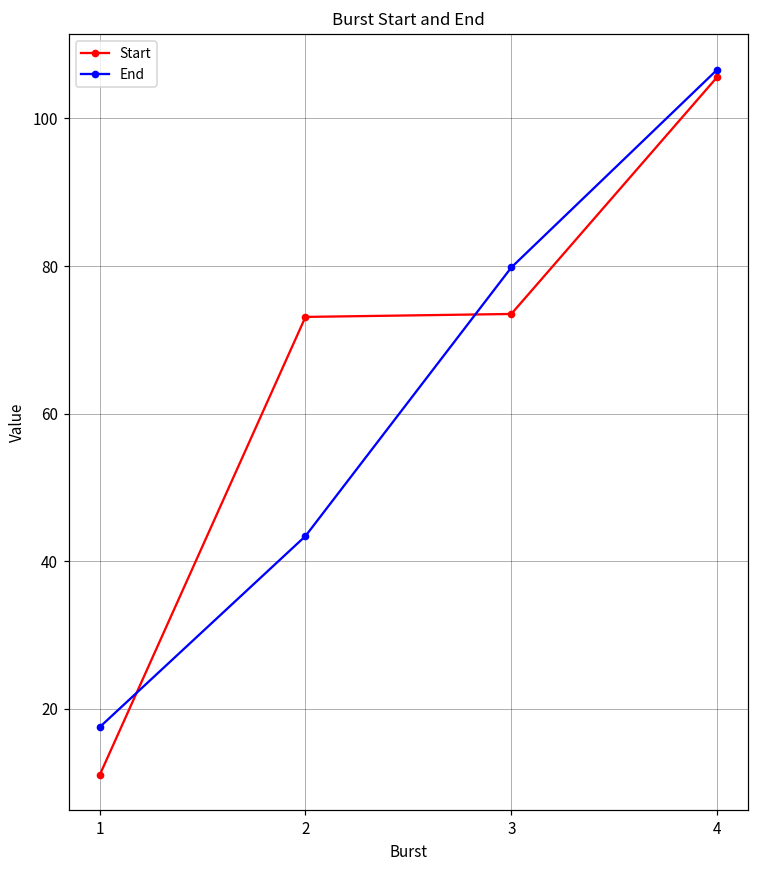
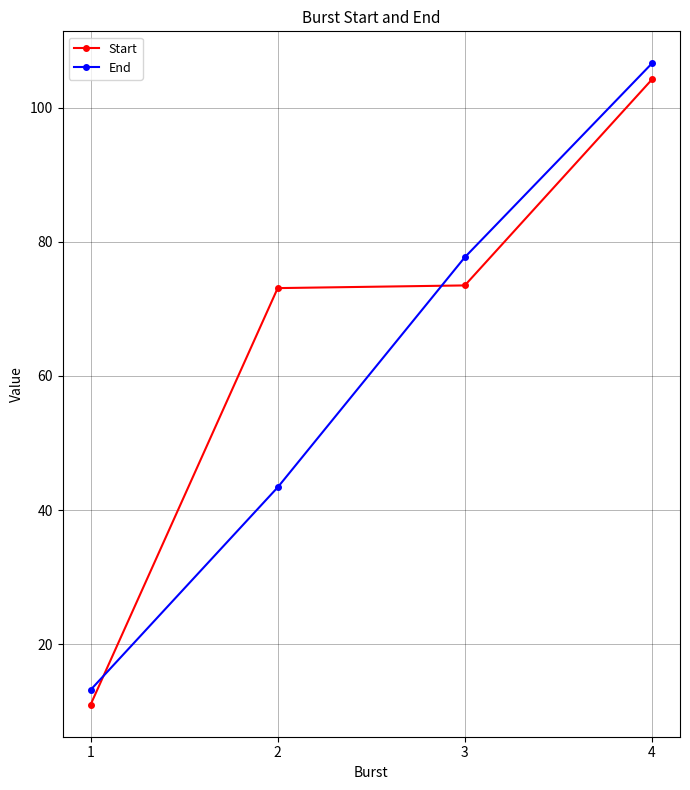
  {
    "Start": {
      "1": 11,
      "2": 73,
      "3": 74,
-     "4": 106
+     "4": 104
    },
    "End": {
-     "1": 18,
+     "1": 13,
      "2": 43,
-     "3": 80,
+     "3": 78,
      "4": 107
    }
  }
